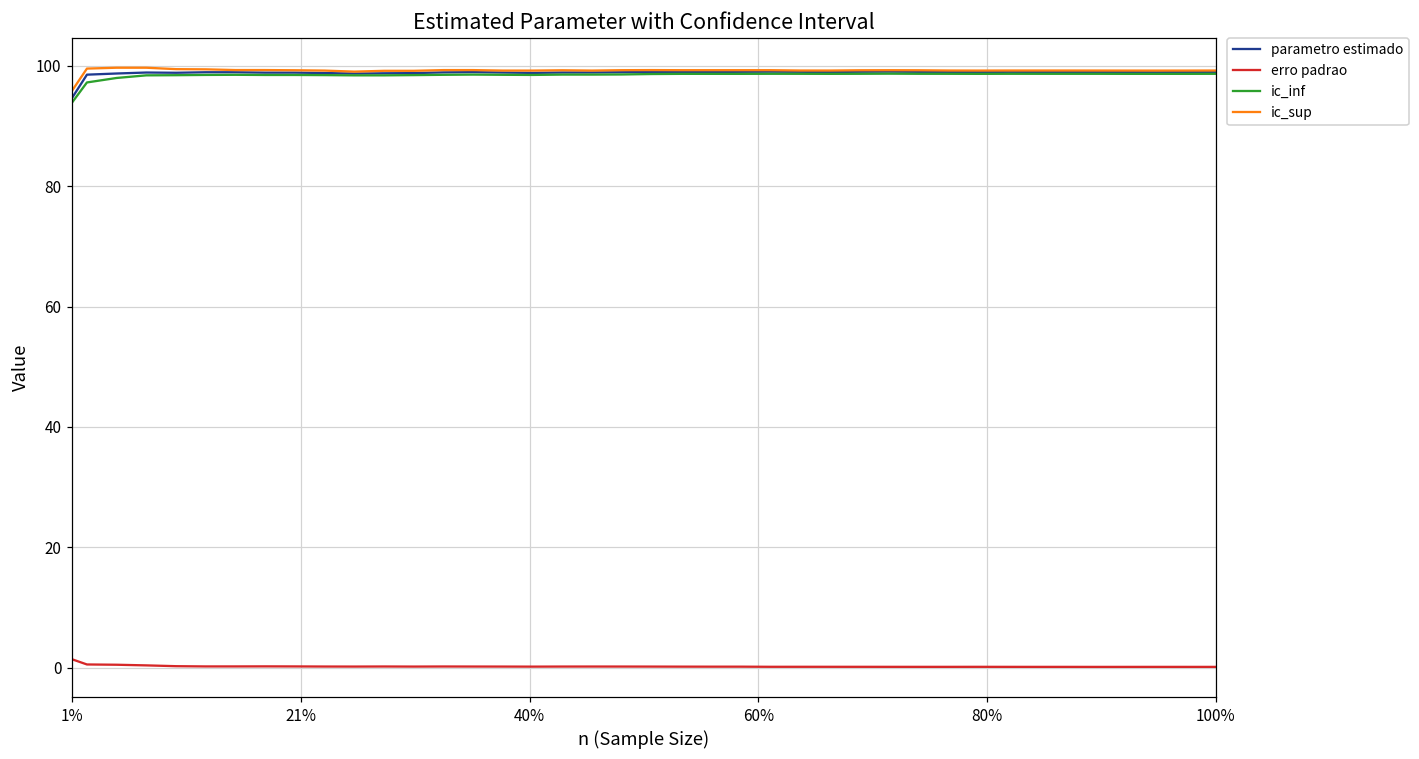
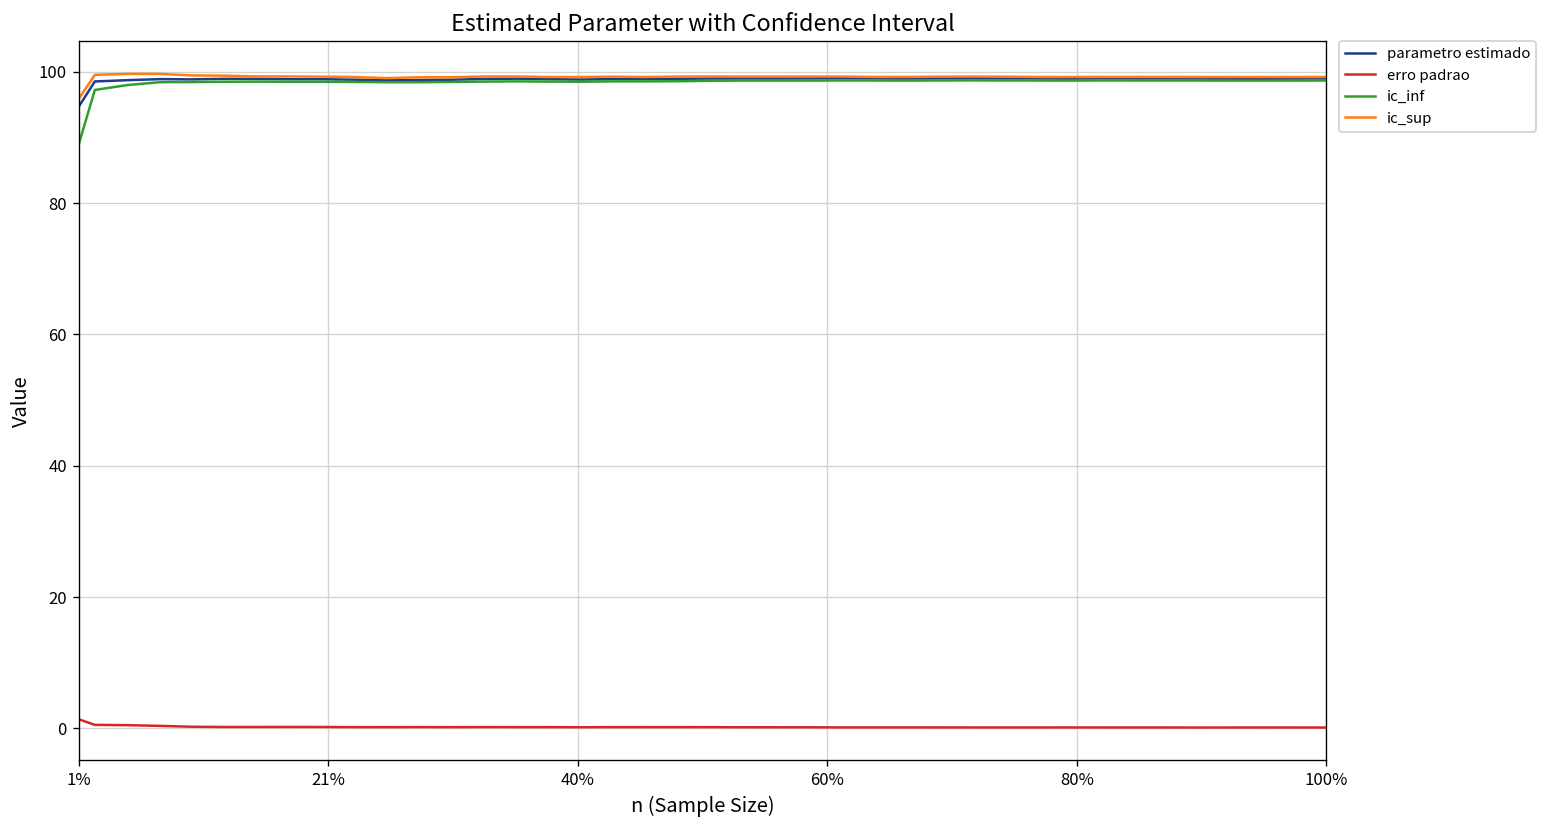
  {
    "parametro estimado": {
      "1%": 95
    },
    "erro padrao": {
      "1%": 1,
      "100%": 0
    },
    "ic_inf": {
-     "1%": 94
+     "1%": 89
    },
    "ic_sup": {
      "1%": 96
    }
  }
